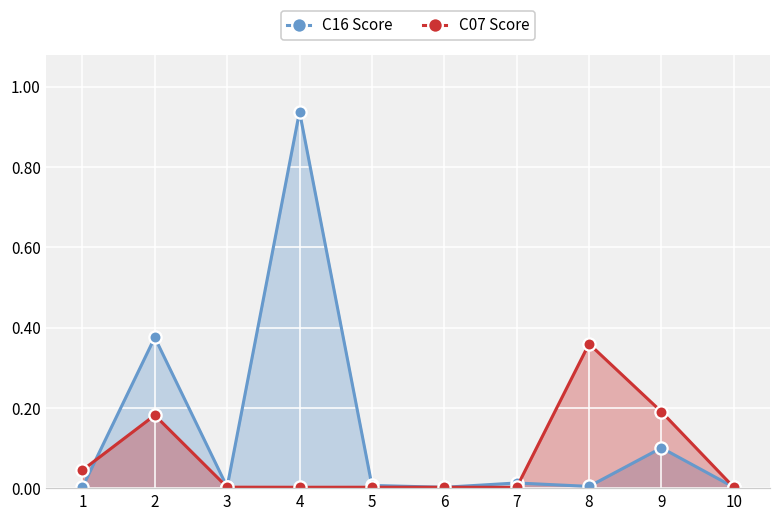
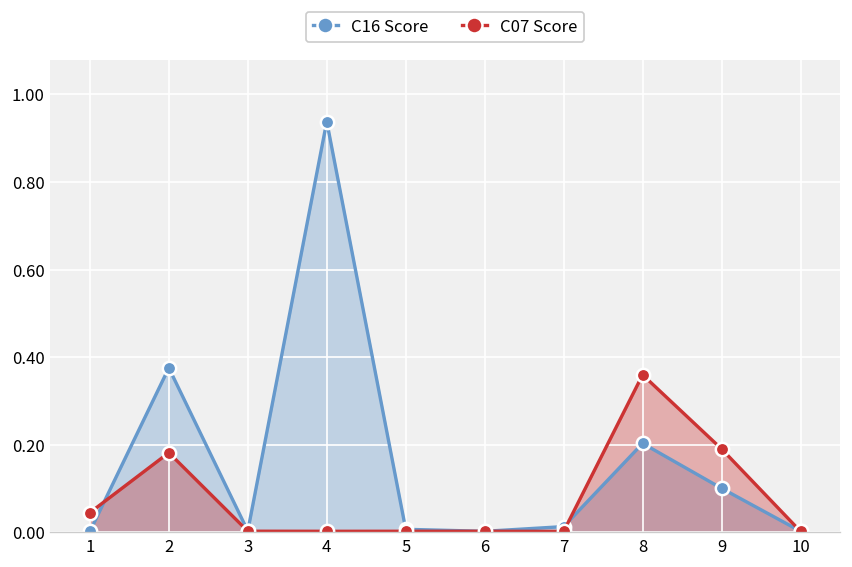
  {
    "C16 Score": {
      "1": 0.00,
      "2": 0.38,
      "4": 0.94,
      "7": 0.01,
-     "8": 0.00,
+     "8": 0.20,
      "9": 0.10
    },
    "C07 Score": {
      "1": 0.05,
      "2": 0.18,
      "4": 0.00,
      "7": 0.00,
      "8": 0.36,
      "9": 0.19
    }
  }
